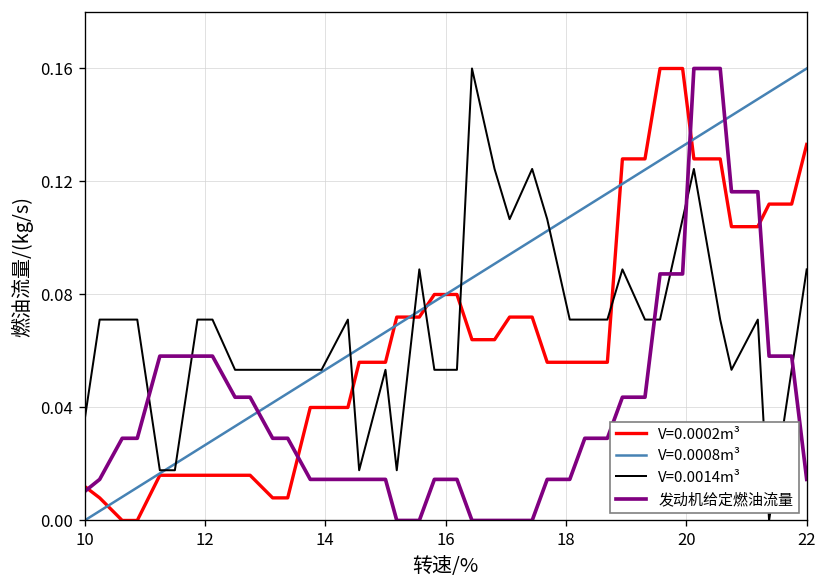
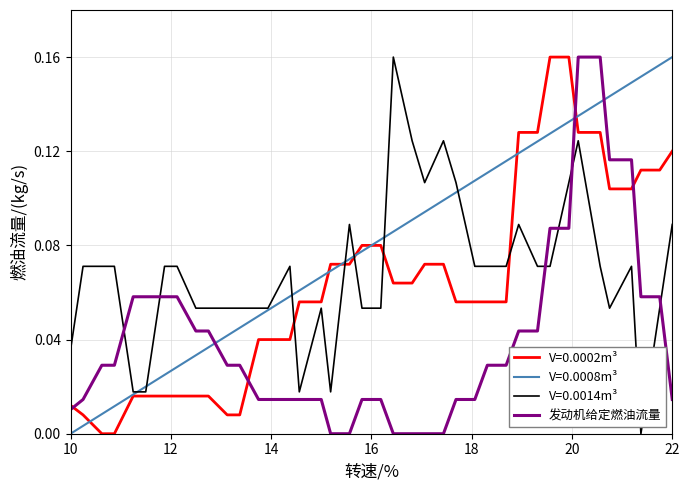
  {
    "V=0.0002m³": {
      "10": 0.012,
-     "22": 0.133
+     "22": 0.120
    },
    "V=0.0008m³": {
      "10": 0.000,
      "22": 0.160
    },
    "V=0.0014m³": {
      "10": 0.036,
      "22": 0.089
    },
    "发动机给定燃油流量": {
      "10": 0.010,
      "22": 0.015
    }
  }
